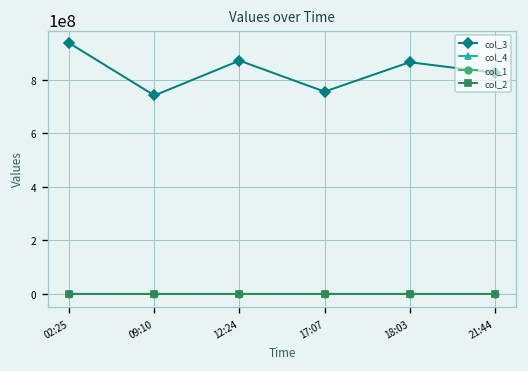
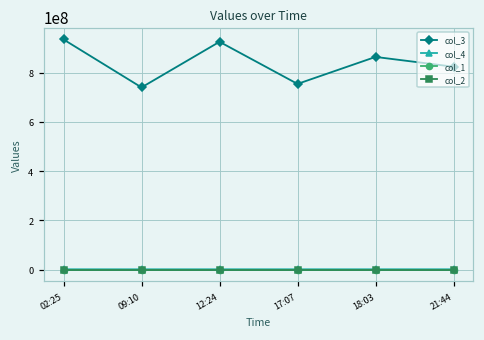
  {
    "col_3": {
      "02:25": 940000000,
      "09:10": 740000000,
-     "12:24": 870000000,
+     "12:24": 930000000,
      "17:07": 750000000,
      "18:03": 860000000
    },
    "col_2": {
      "02:25": 0,
      "09:10": 0,
      "12:24": 0,
      "17:07": 0,
      "18:03": 0,
      "21:44": 0
    }
  }
